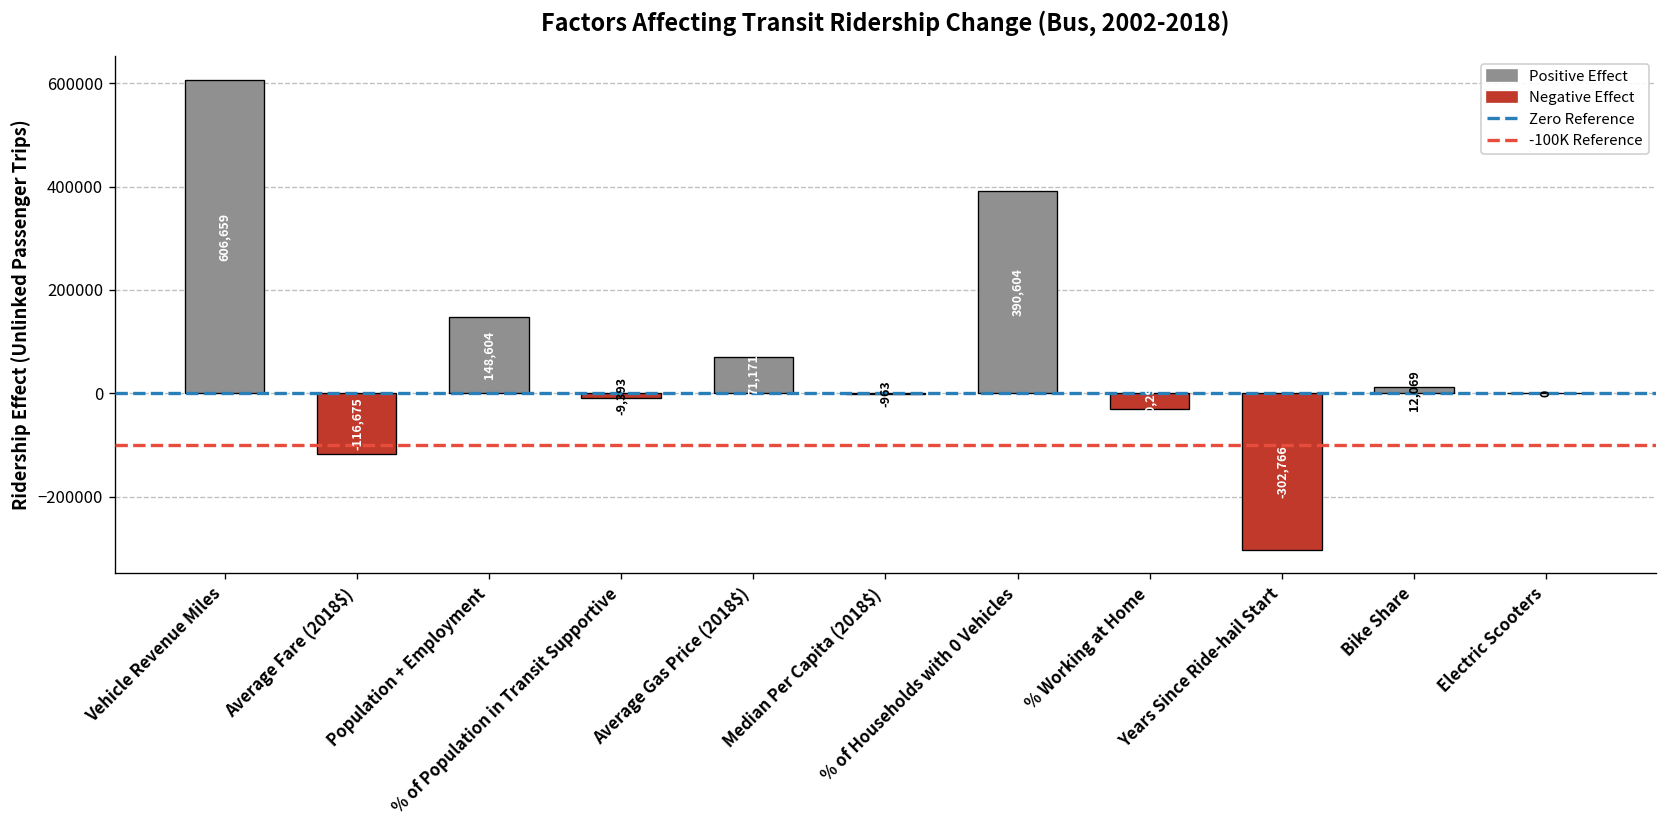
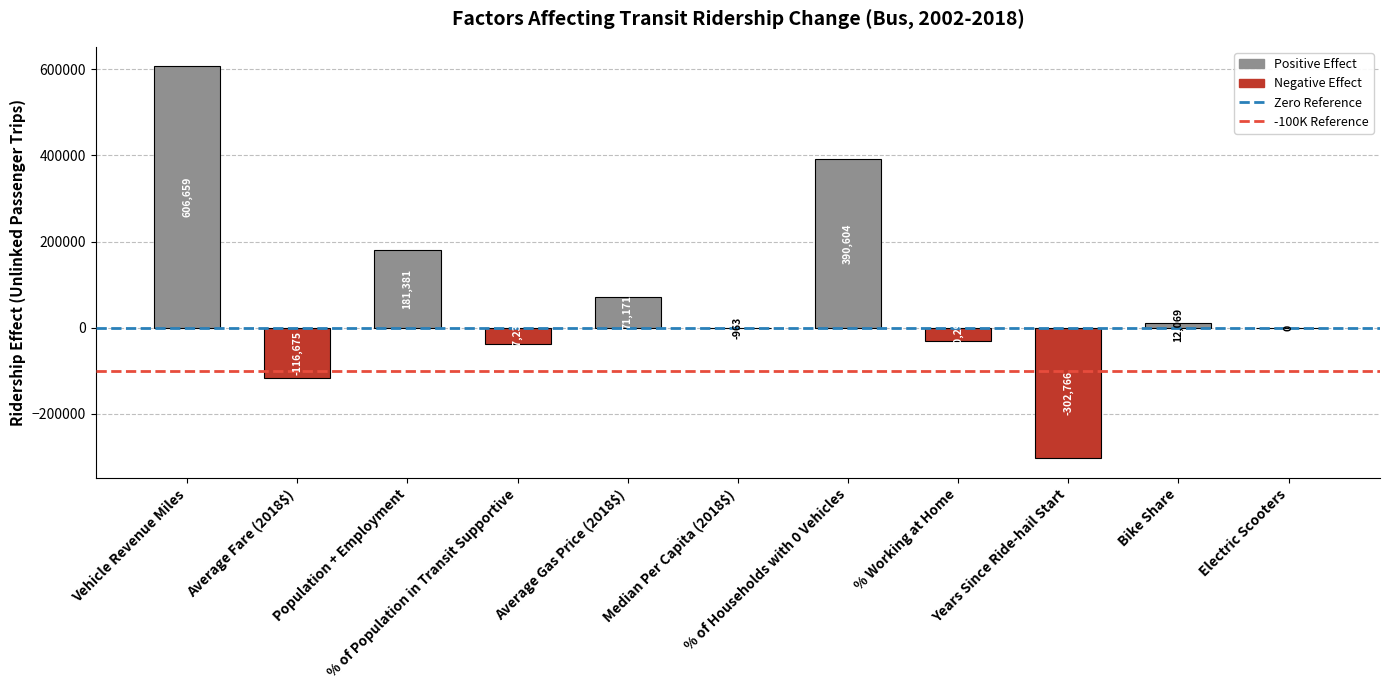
  {
    "Vehicle Revenue Miles": "606,659",
    "Average Fare (2018$)": "-116,675",
-   "Population + Employment": "148,604",
-   "% of Population in Transit Supportive": "-10000",
+   "Population + Employment": "181,381",
+   "% of Population in Transit Supportive": "-40000",
    "Average Gas Price (2018$)": "71,171",
    "Median Per Capita (2018$)": "-963",
    "% of Households with 0 Vehicles": "390,604",
    "Years Since Ride-hail Start": "-302,766",
    "Bike Share": "12,069",
    "Electric Scooters": "0"
  }
